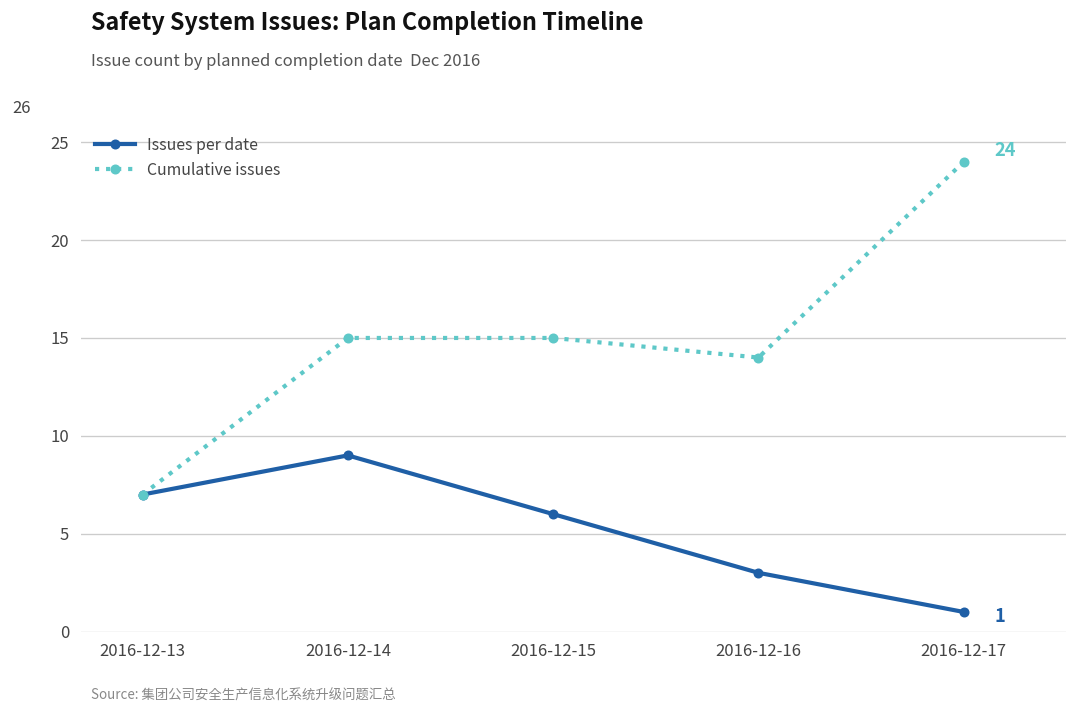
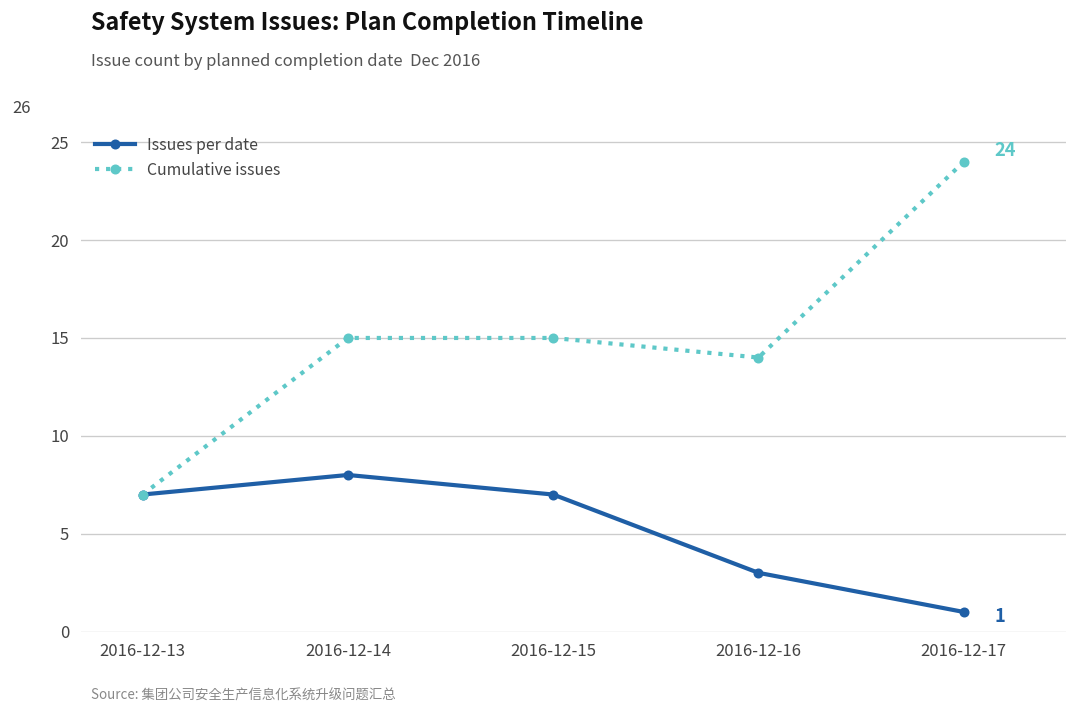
  {
    "Issues per date": {
-     "2016-12-14": 9,
-     "2016-12-15": 6,
+     "2016-12-14": 8,
+     "2016-12-15": 7,
      "2016-12-16": 3
    },
    "Cumulative issues": {
      "2016-12-14": 15,
      "2016-12-15": 15,
      "2016-12-16": 14
    }
  }
